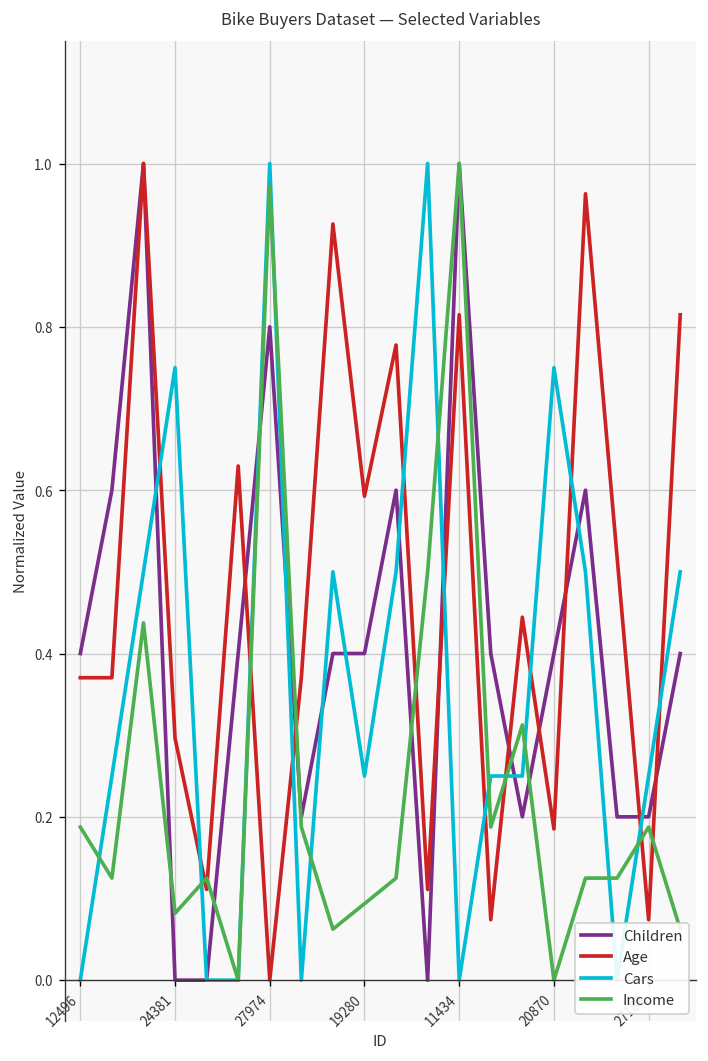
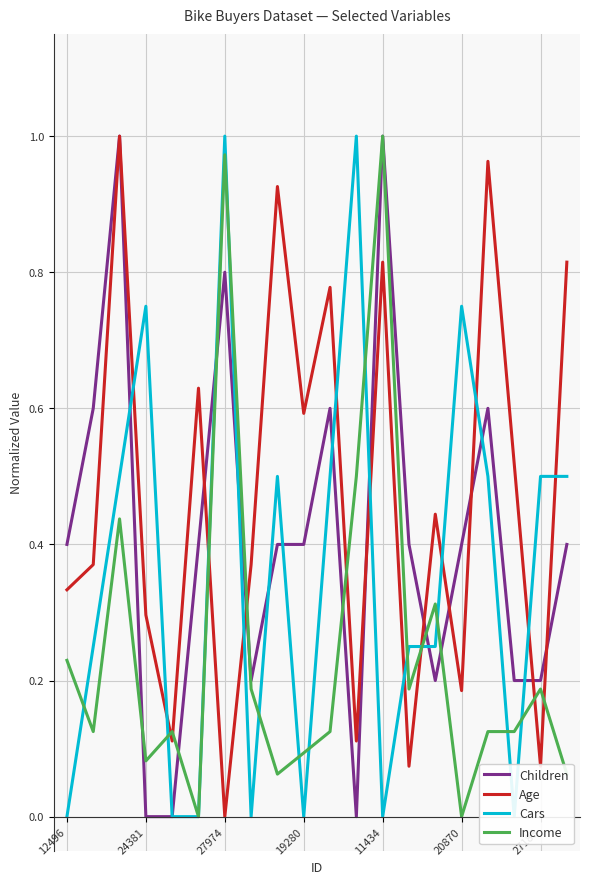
  {
    "Children": {
      "12496": 0.40,
      "24381": 0.00,
      "27974": 0.80,
      "19280": 0.40,
      "20870": 0.40,
      "27183": 0.20
    },
    "Age": {
-     "12496": 0.37,
+     "12496": 0.33,
      "24381": 0.30,
      "27974": 0.00,
      "19280": 0.59,
      "11434": 0.81,
      "20870": 0.19
    },
    "Cars": {
      "12496": 0.00,
      "24381": 0.75,
      "27974": 1.00,
-     "19280": 0.25,
+     "19280": 0.00,
      "11434": 0.00,
      "20870": 0.75,
-     "27183": 0.25
+     "27183": 0.50
    },
    "Income": {
-     "12496": 0.19,
+     "12496": 0.23,
      "24381": 0.08,
      "27974": 0.97,
      "19280": 0.09,
      "20870": 0.00,
      "27183": 0.19
    }
  }
